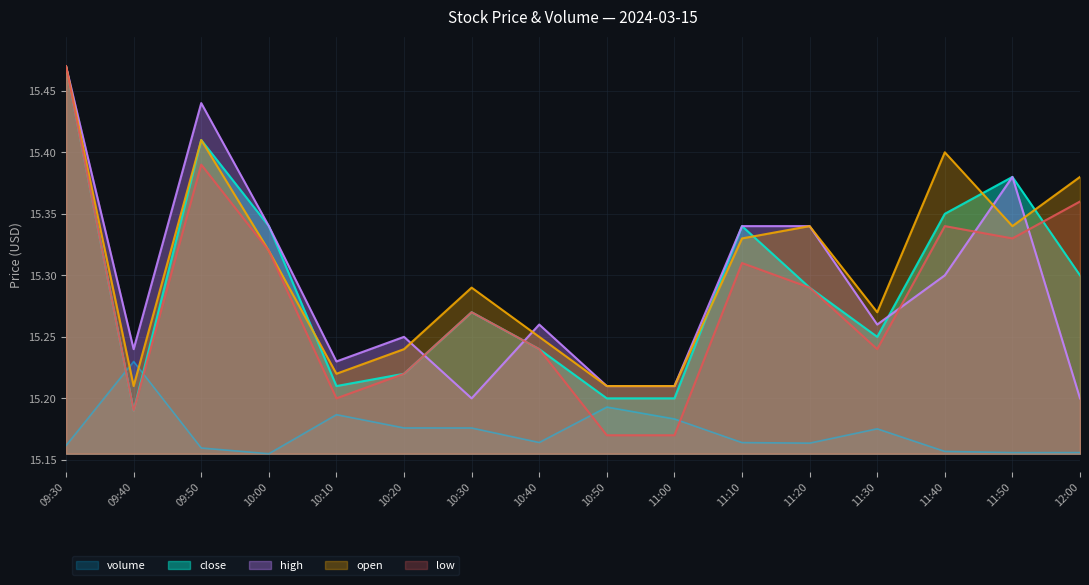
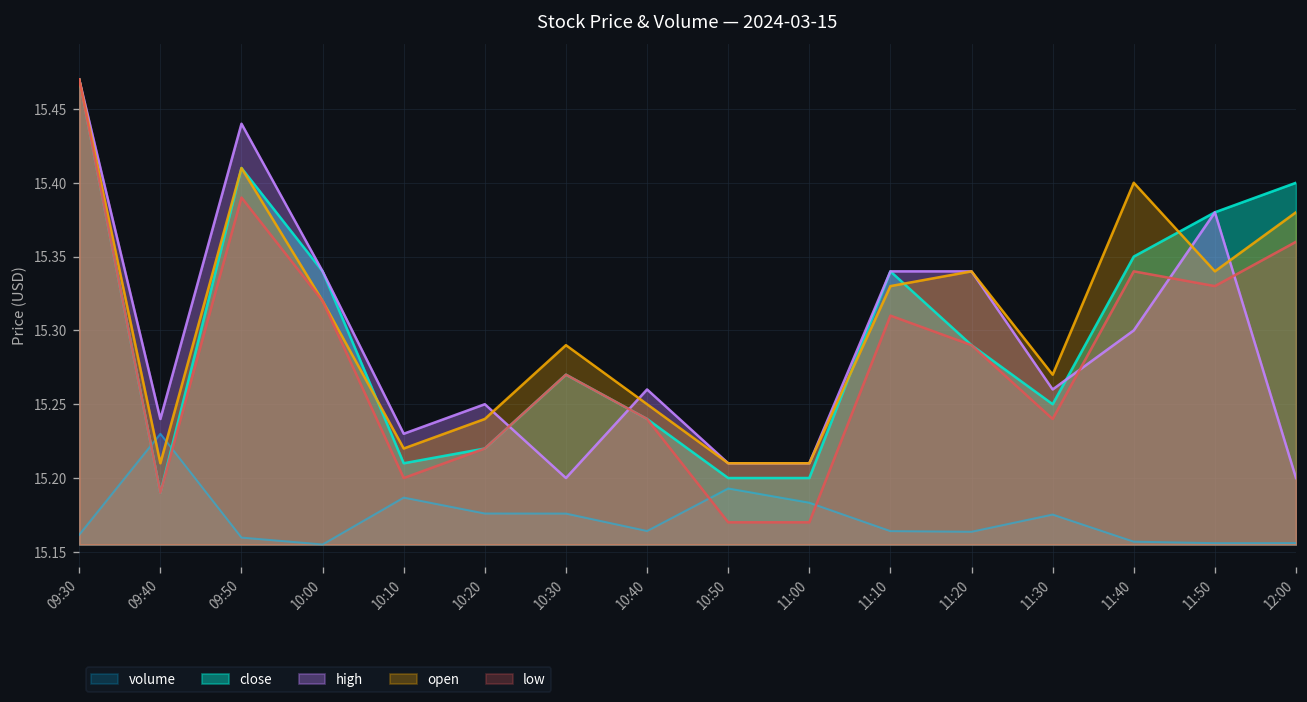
  {
    "volume": {
      "09:30": 15.162,
      "09:40": 15.230,
      "09:50": 15.160,
      "10:00": 15.155,
      "10:10": 15.187,
      "10:20": 15.176,
      "10:30": 15.176,
      "10:40": 15.164,
      "10:50": 15.193,
      "11:00": 15.183,
      "11:10": 15.164,
      "11:20": 15.164,
      "11:30": 15.175,
      "11:40": 15.157,
      "11:50": 15.156,
      "12:00": 15.156
    },
    "close": {
      "10:10": 15.210,
      "10:50": 15.2,
      "11:00": 15.2,
      "11:30": 15.250,
      "11:40": 15.350,
-     "12:00": 15.3
+     "12:00": 15.4
    },
    "high": {
      "09:40": 15.240,
      "09:50": 15.440,
      "10:10": 15.230,
      "10:20": 15.250,
      "10:30": 15.2,
      "10:40": 15.260,
      "11:30": 15.260,
      "11:40": 15.3,
      "12:00": 15.2
    }
  }
